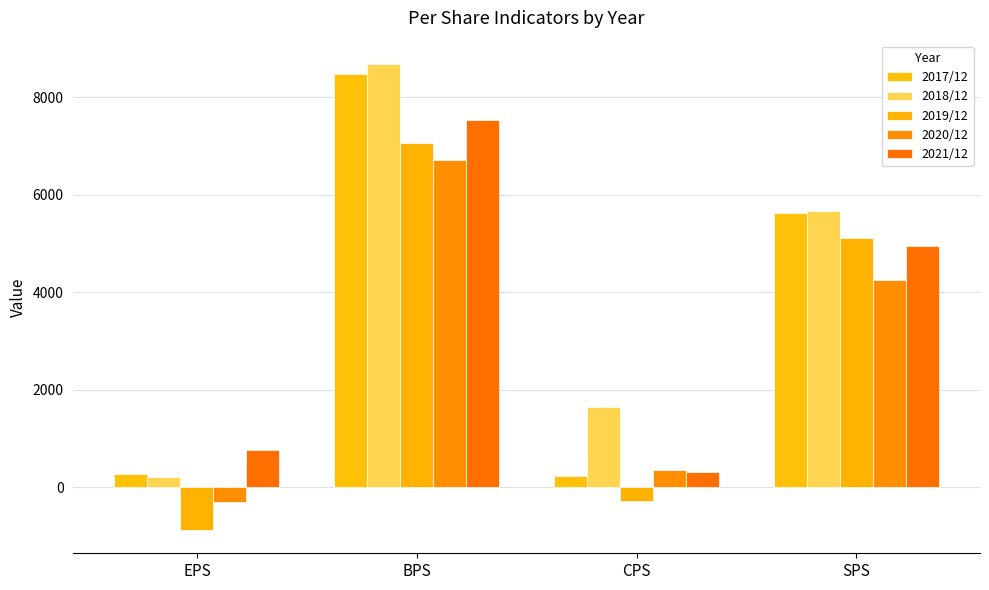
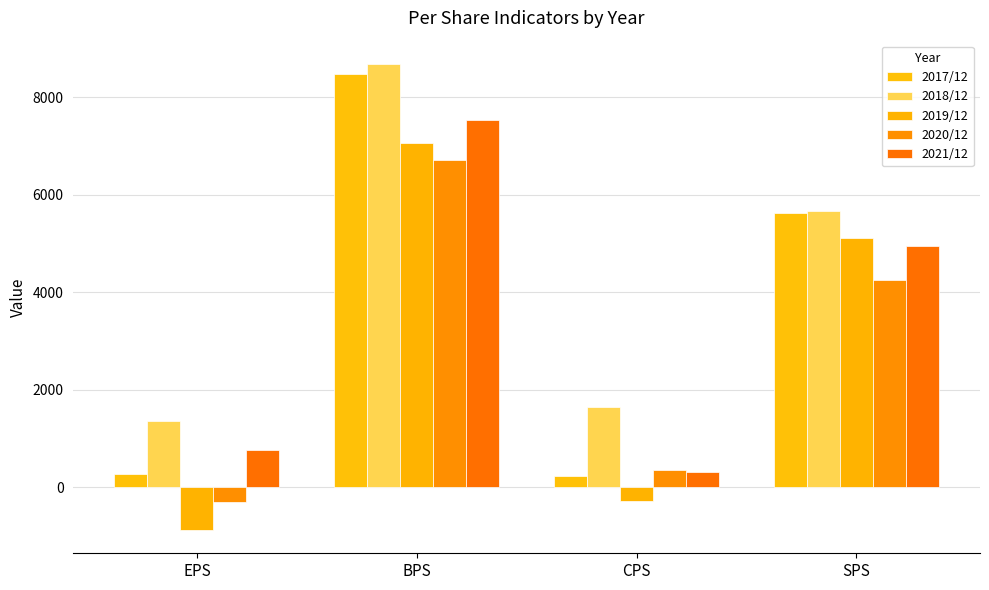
  {
    "2018/12": {
-     "EPS": 200,
+     "EPS": 1400,
      "BPS": 8700,
      "CPS": 1700,
      "SPS": 5700
    }
  }
